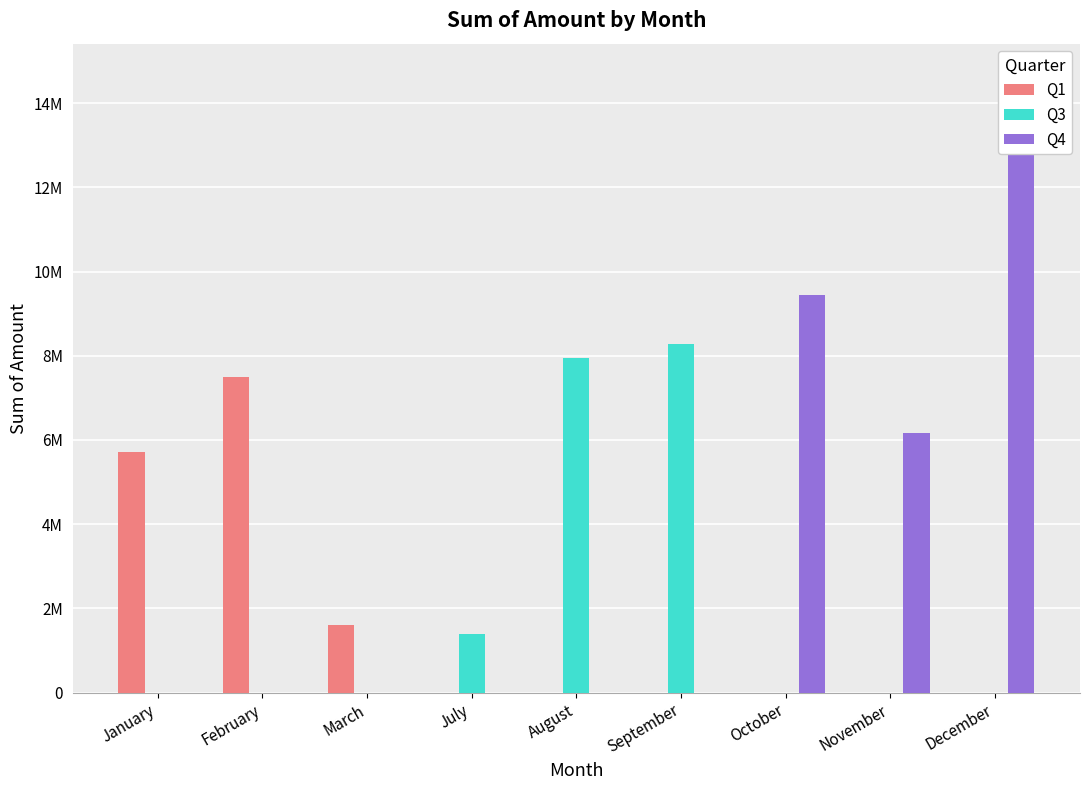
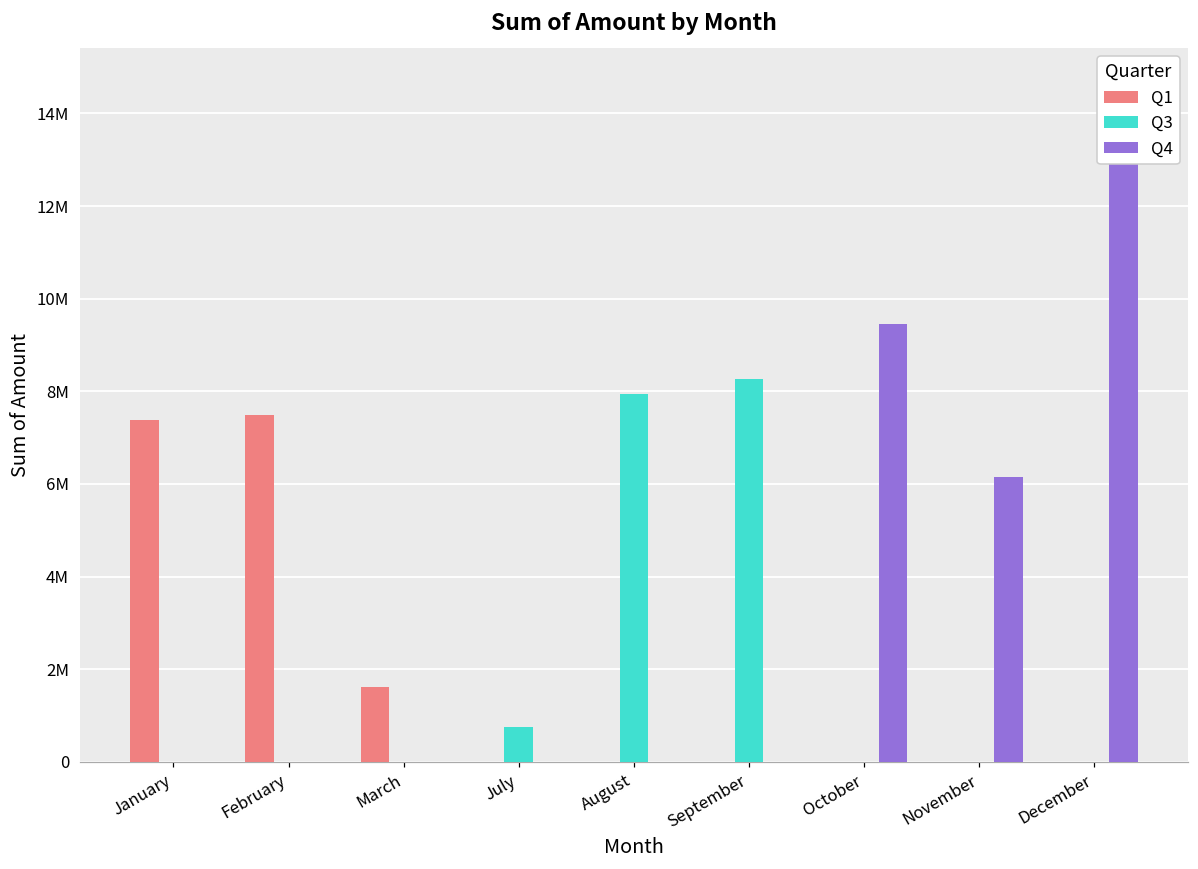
  {
    "Q1": {
-     "January": 5700000,
+     "January": 7400000,
      "February": 7500000,
      "March": 1600000,
      "July": 0,
      "August": 0,
      "September": 0,
      "October": 0,
      "November": 0,
      "December": 0
    },
    "Q3": {
      "January": 0,
      "February": 0,
      "March": 0,
-     "July": 1400000,
+     "July": 700000,
      "August": 8000000,
      "September": 8300000,
      "October": 0,
      "November": 0,
      "December": 0
    },
    "Q4": {
      "January": 0,
      "February": 0,
      "March": 0,
      "July": 0,
      "August": 0,
      "September": 0,
      "October": 9400000,
      "November": 6200000
    }
  }
